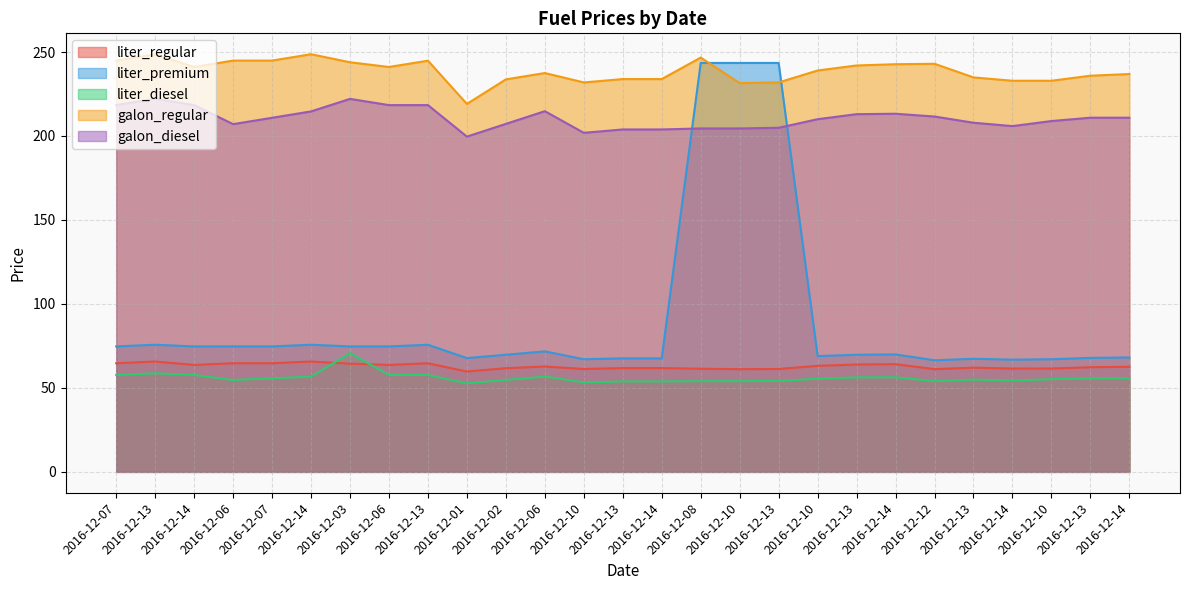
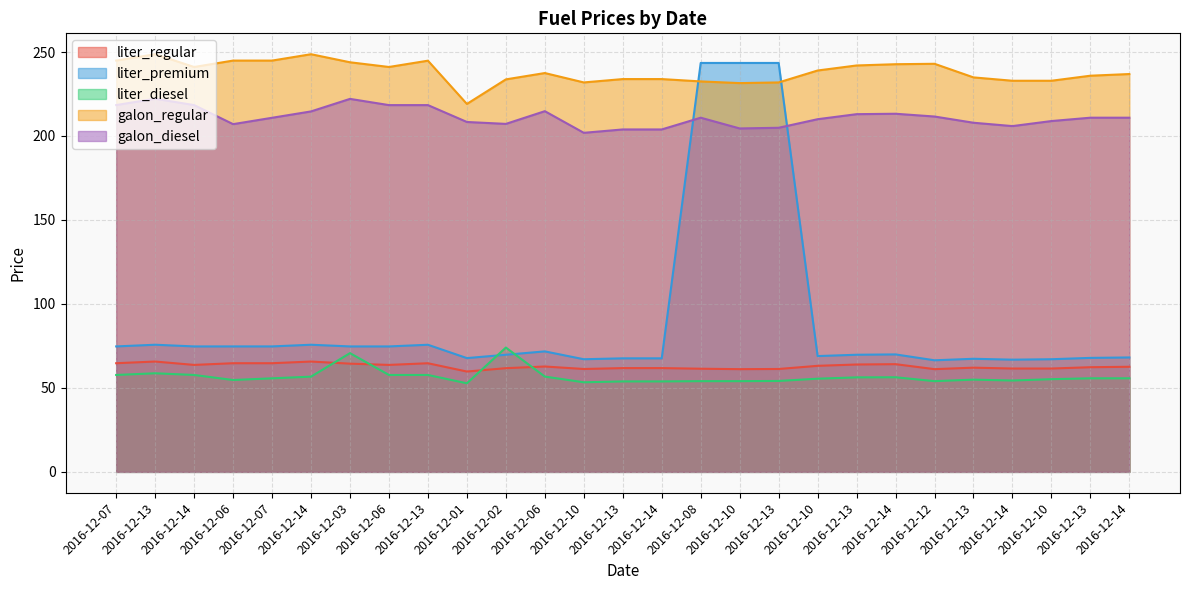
  {
    "liter_regular": {
      "2016-12-03": 64,
      "2016-12-01": 60,
      "2016-12-02": 62,
      "2016-12-08": 61,
      "2016-12-12": 61
    },
    "liter_premium": {
      "2016-12-03": 75,
      "2016-12-01": 68,
      "2016-12-02": 70,
      "2016-12-08": 244,
      "2016-12-12": 66
    },
    "liter_diesel": {
      "2016-12-03": 71,
      "2016-12-01": 53,
-     "2016-12-02": 55,
+     "2016-12-02": 74,
      "2016-12-08": 54,
      "2016-12-12": 54
    },
    "galon_regular": {
      "2016-12-03": 244,
      "2016-12-01": 219,
      "2016-12-02": 234,
-     "2016-12-08": 247,
+     "2016-12-08": 233,
      "2016-12-12": 243
    },
    "galon_diesel": {
      "2016-12-03": 222,
-     "2016-12-01": 200,
+     "2016-12-01": 208,
      "2016-12-02": 207,
-     "2016-12-08": 205,
+     "2016-12-08": 211,
      "2016-12-12": 212
    }
  }
